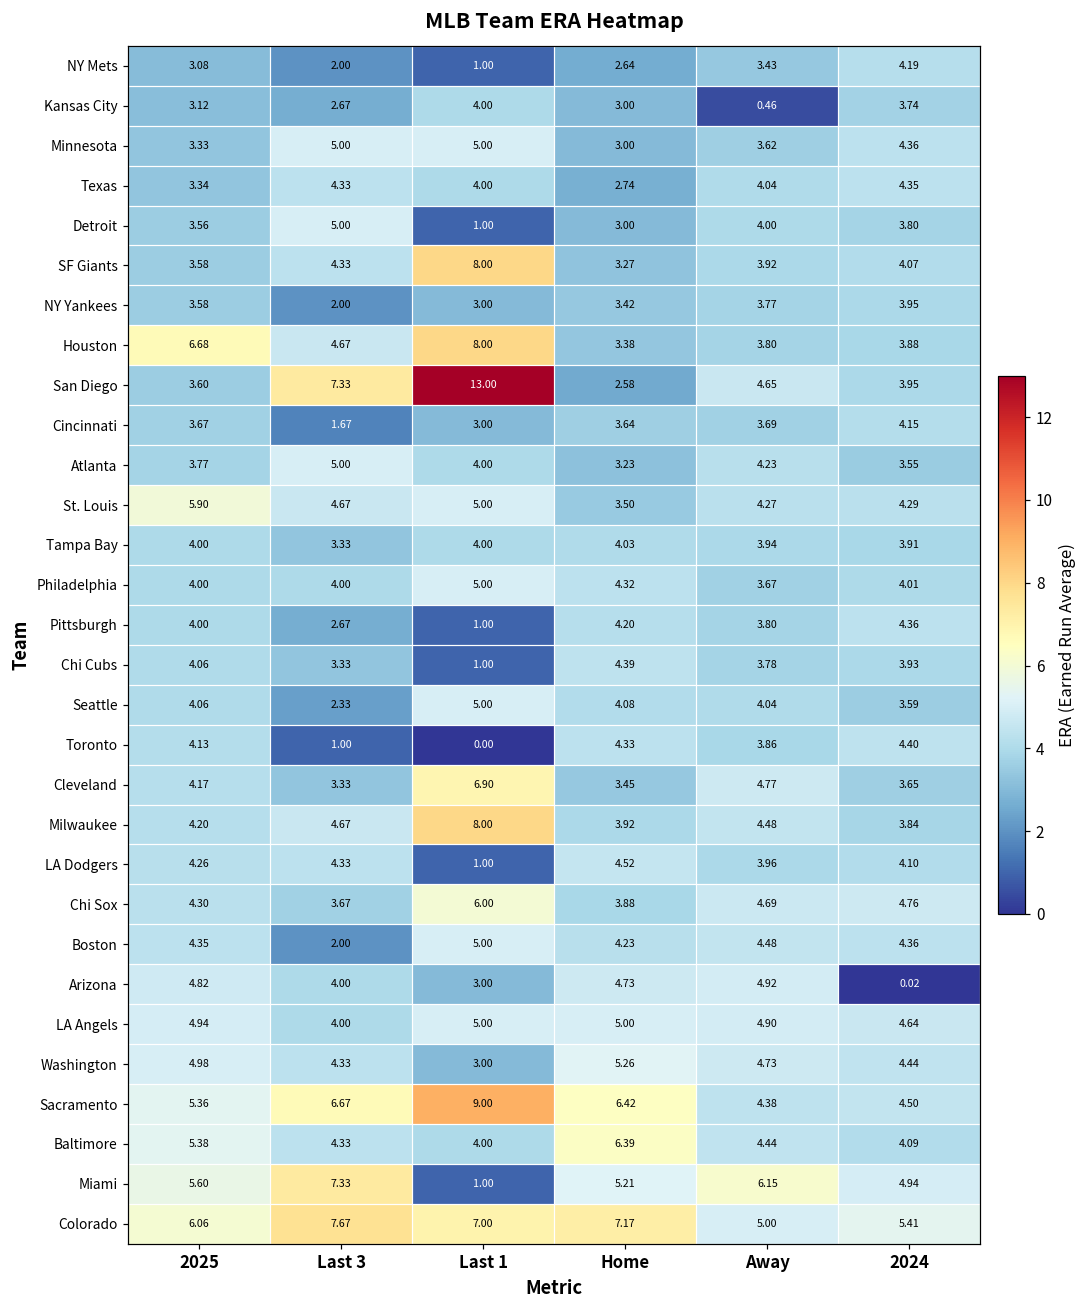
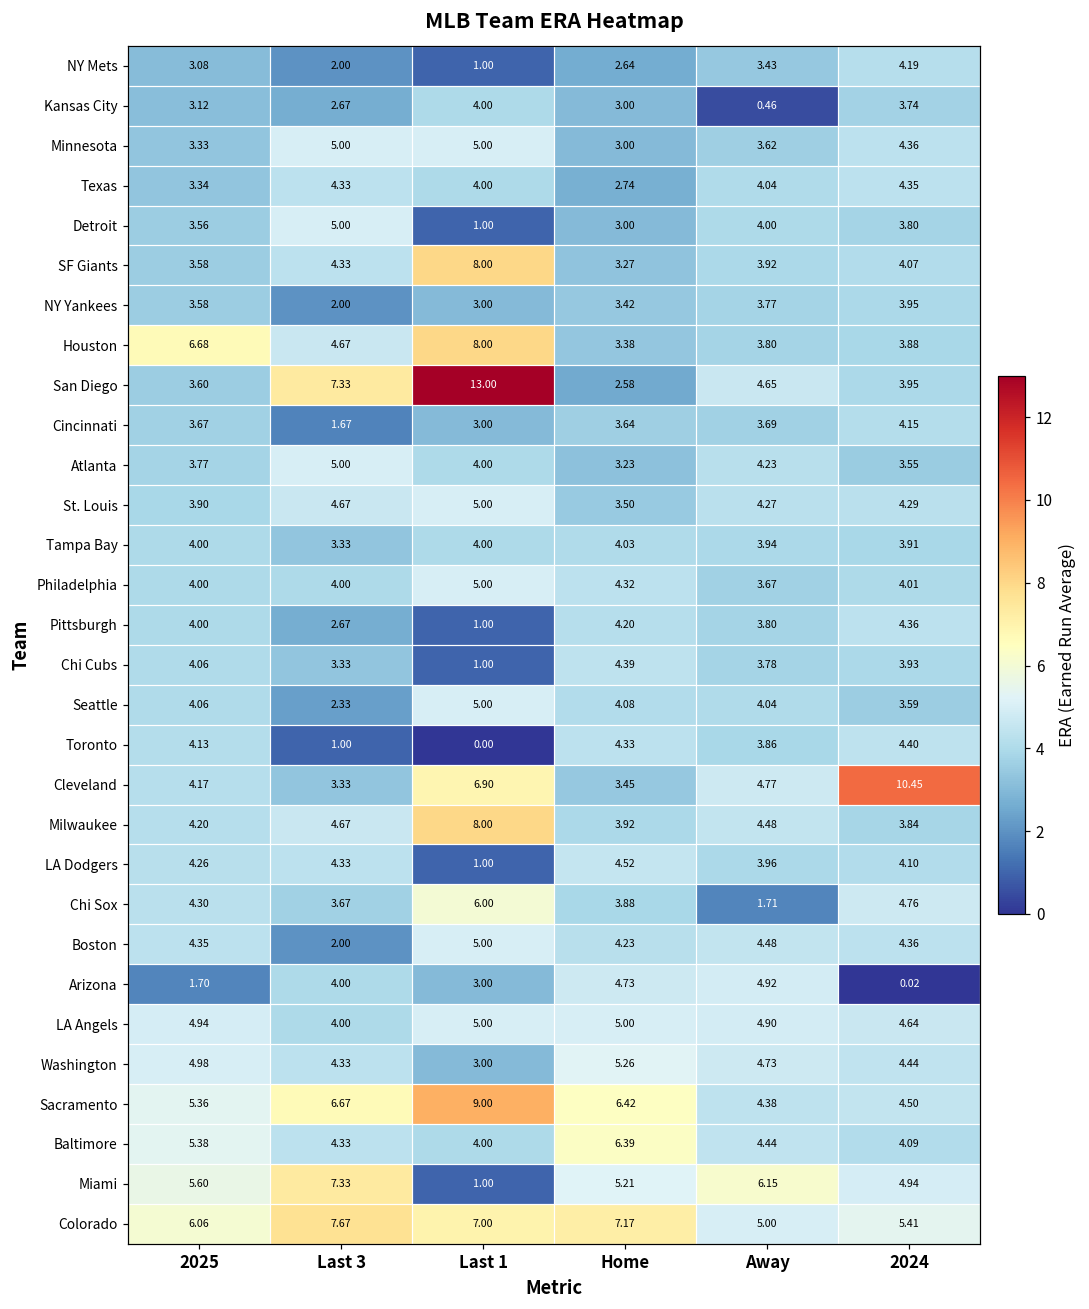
  {
    "NY Mets": {
      "2025": 3.08,
      "Last 3": 2.00,
      "Last 1": 1.00,
      "Home": 2.64,
      "Away": 3.43,
      "2024": 4.19
    },
    "Kansas City": {
      "2025": 3.12,
      "Last 3": 2.67,
      "Last 1": 4.00,
      "Home": 3.00,
      "Away": 0.46,
      "2024": 3.74
    },
    "Minnesota": {
      "2025": 3.33,
      "Last 3": 5.00,
      "Last 1": 5.00,
      "Home": 3.00,
      "Away": 3.62,
      "2024": 4.36
    },
    "Texas": {
      "2025": 3.34,
      "Last 3": 4.33,
      "Last 1": 4.00,
      "Home": 2.74,
      "Away": 4.04,
      "2024": 4.35
    },
    "Detroit": {
      "2025": 3.56,
      "Last 3": 5.00,
      "Last 1": 1.00,
      "Home": 3.00,
      "Away": 4.00,
      "2024": 3.80
    },
    "SF Giants": {
      "2025": 3.58,
      "Last 3": 4.33,
      "Last 1": 8.00,
      "Home": 3.27,
      "Away": 3.92,
      "2024": 4.07
    },
    "NY Yankees": {
      "2025": 3.58,
      "Last 3": 2.00,
      "Last 1": 3.00,
      "Home": 3.42,
      "Away": 3.77,
      "2024": 3.95
    },
    "Houston": {
      "2025": 6.68,
      "Last 3": 4.67,
      "Last 1": 8.00,
      "Home": 3.38,
      "Away": 3.80,
      "2024": 3.88
    },
    "San Diego": {
      "2025": 3.60,
      "Last 3": 7.33,
      "Last 1": 13.00,
      "Home": 2.58,
      "Away": 4.65,
      "2024": 3.95
    },
    "Cincinnati": {
      "2025": 3.67,
      "Last 3": 1.67,
      "Last 1": 3.00,
      "Home": 3.64,
      "Away": 3.69,
      "2024": 4.15
    },
    "Atlanta": {
      "2025": 3.77,
      "Last 3": 5.00,
      "Last 1": 4.00,
      "Home": 3.23,
      "Away": 4.23,
      "2024": 3.55
    },
    "St. Louis": {
-     "2025": 5.90,
+     "2025": 3.90,
      "Last 3": 4.67,
      "Last 1": 5.00,
      "Home": 3.50,
      "Away": 4.27,
      "2024": 4.29
    },
    "Tampa Bay": {
      "2025": 4.00,
      "Last 3": 3.33,
      "Last 1": 4.00,
      "Home": 4.03,
      "Away": 3.94,
      "2024": 3.91
    },
    "Philadelphia": {
      "2025": 4.00,
      "Last 3": 4.00,
      "Last 1": 5.00,
      "Home": 4.32,
      "Away": 3.67,
      "2024": 4.01
    },
    "Pittsburgh": {
      "2025": 4.00,
      "Last 3": 2.67,
      "Last 1": 1.00,
      "Home": 4.20,
      "Away": 3.80,
      "2024": 4.36
    },
    "Chi Cubs": {
      "2025": 4.06,
      "Last 3": 3.33,
      "Last 1": 1.00,
      "Home": 4.39,
      "Away": 3.78,
      "2024": 3.93
    },
    "Seattle": {
      "2025": 4.06,
      "Last 3": 2.33,
      "Last 1": 5.00,
      "Home": 4.08,
      "Away": 4.04,
      "2024": 3.59
    },
    "Toronto": {
      "2025": 4.13,
      "Last 3": 1.00,
      "Last 1": 0.00,
      "Home": 4.33,
      "Away": 3.86,
      "2024": 4.40
    },
    "Cleveland": {
      "2025": 4.17,
      "Last 3": 3.33,
      "Last 1": 6.90,
      "Home": 3.45,
      "Away": 4.77,
-     "2024": 3.65
+     "2024": 10.45
    },
    "Milwaukee": {
      "2025": 4.20,
      "Last 3": 4.67,
      "Last 1": 8.00,
      "Home": 3.92,
      "Away": 4.48,
      "2024": 3.84
    },
    "LA Dodgers": {
      "2025": 4.26,
      "Last 3": 4.33,
      "Last 1": 1.00,
      "Home": 4.52,
      "Away": 3.96,
      "2024": 4.10
    },
    "Chi Sox": {
      "2025": 4.30,
      "Last 3": 3.67,
      "Last 1": 6.00,
      "Home": 3.88,
-     "Away": 4.69,
+     "Away": 1.71,
      "2024": 4.76
    },
    "Boston": {
      "2025": 4.35,
      "Last 3": 2.00,
      "Last 1": 5.00,
      "Home": 4.23,
      "Away": 4.48,
      "2024": 4.36
    },
    "Arizona": {
-     "2025": 4.82,
+     "2025": 1.70,
      "Last 3": 4.00,
      "Last 1": 3.00,
      "Home": 4.73,
      "Away": 4.92,
      "2024": 0.02
    },
    "LA Angels": {
      "2025": 4.94,
      "Last 3": 4.00,
      "Last 1": 5.00,
      "Home": 5.00,
      "Away": 4.90,
      "2024": 4.64
    },
    "Washington": {
      "2025": 4.98,
      "Last 3": 4.33,
      "Last 1": 3.00,
      "Home": 5.26,
      "Away": 4.73,
      "2024": 4.44
    },
    "Sacramento": {
      "2025": 5.36,
      "Last 3": 6.67,
      "Last 1": 9.00,
      "Home": 6.42,
      "Away": 4.38,
      "2024": 4.50
    },
    "Baltimore": {
      "2025": 5.38,
      "Last 3": 4.33,
      "Last 1": 4.00,
      "Home": 6.39,
      "Away": 4.44,
      "2024": 4.09
    },
    "Miami": {
      "2025": 5.60,
      "Last 3": 7.33,
      "Last 1": 1.00,
      "Home": 5.21,
      "Away": 6.15,
      "2024": 4.94
    },
    "Colorado": {
      "2025": 6.06,
      "Last 3": 7.67,
      "Last 1": 7.00,
      "Home": 7.17,
      "Away": 5.00,
      "2024": 5.41
    }
  }
